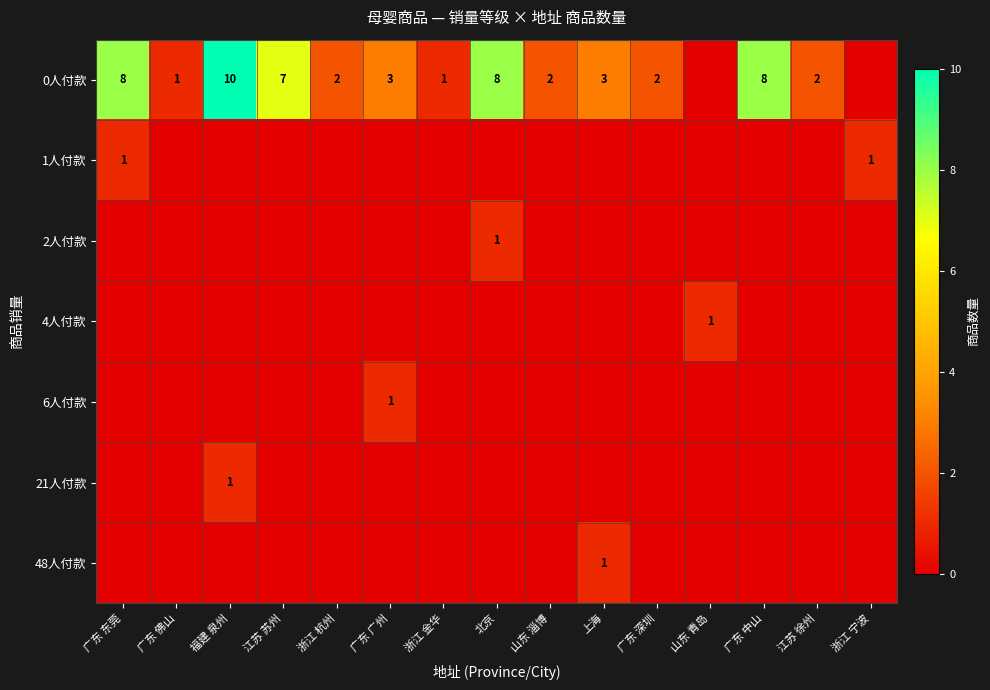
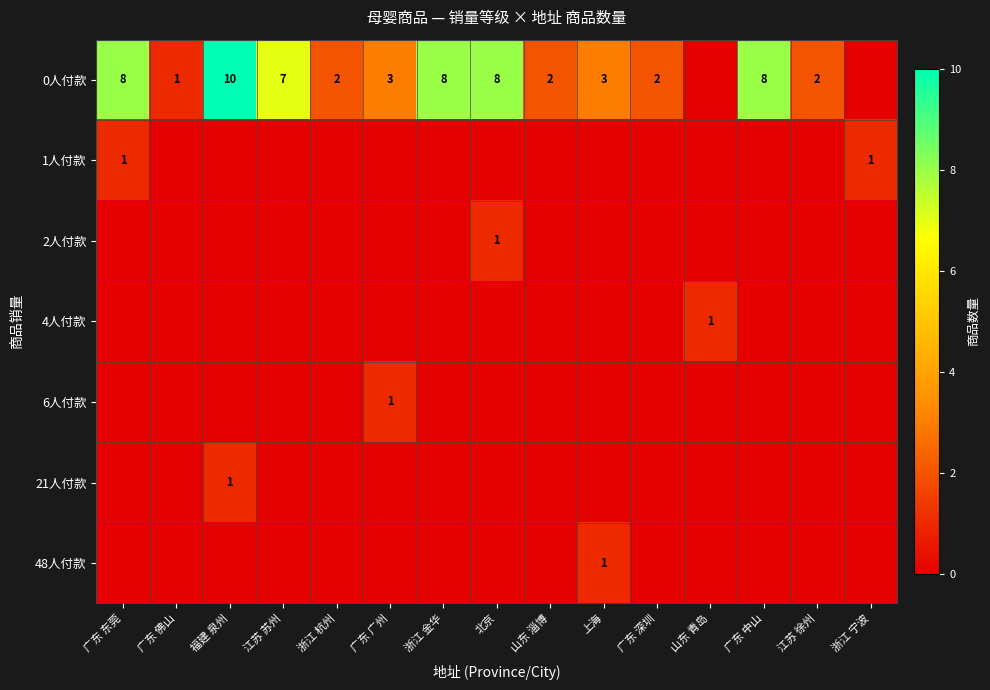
  {
    "0人付款": {
      "广东 东莞": 8,
      "广东 佛山": 1,
      "福建 泉州": 10,
      "江苏 苏州": 7,
      "浙江 杭州": 2,
      "广东 广州": 3,
-     "浙江 金华": 1,
+     "浙江 金华": 8,
      "北京": 8,
      "山东 淄博": 2,
      "上海": 3,
      "广东 深圳": 2,
      "广东 中山": 8,
      "江苏 徐州": 2
    },
    "1人付款": {
      "广东 东莞": 1,
      "浙江 宁波": 1
    },
    "2人付款": {
      "北京": 1
    },
    "4人付款": {
      "山东 青岛": 1
    },
    "6人付款": {
      "广东 广州": 1
    },
    "21人付款": {
      "福建 泉州": 1
    },
    "48人付款": {
      "上海": 1
    }
  }
